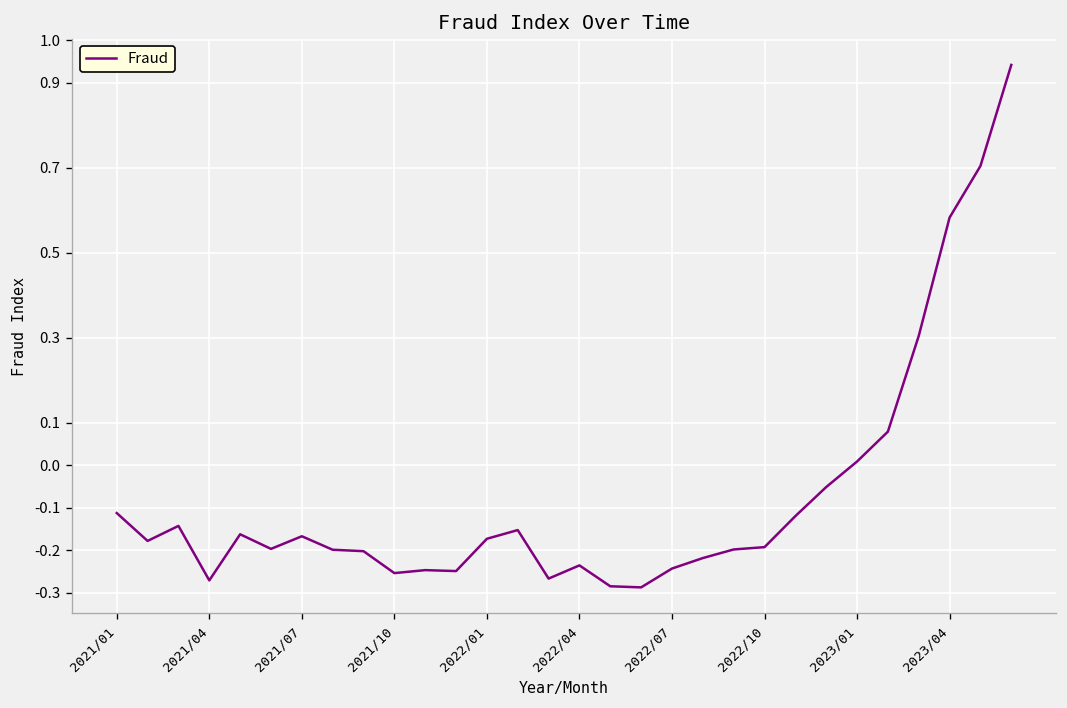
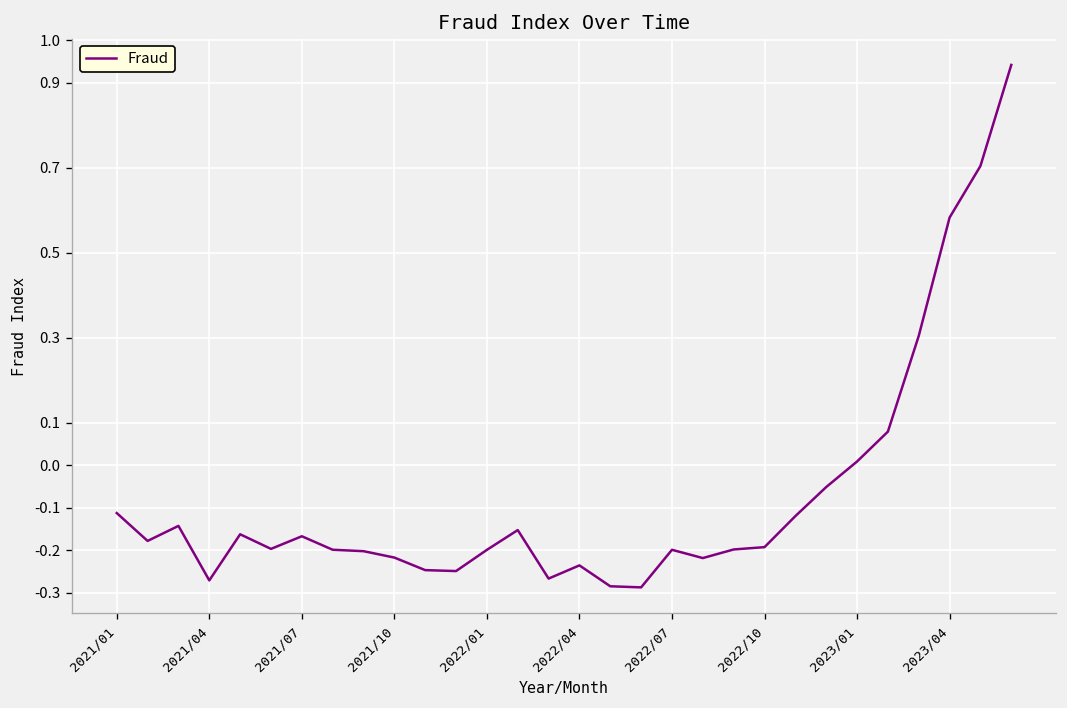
  {
    "2021/01": -0.11,
    "2021/04": -0.27,
    "2021/07": -0.17,
-   "2021/10": -0.25,
-   "2022/01": -0.17,
+   "2021/10": -0.22,
+   "2022/01": -0.20,
    "2022/04": -0.24,
-   "2022/07": -0.24,
+   "2022/07": -0.20,
    "2022/10": -0.19,
    "2023/01": 0.01,
    "2023/04": 0.58
  }
